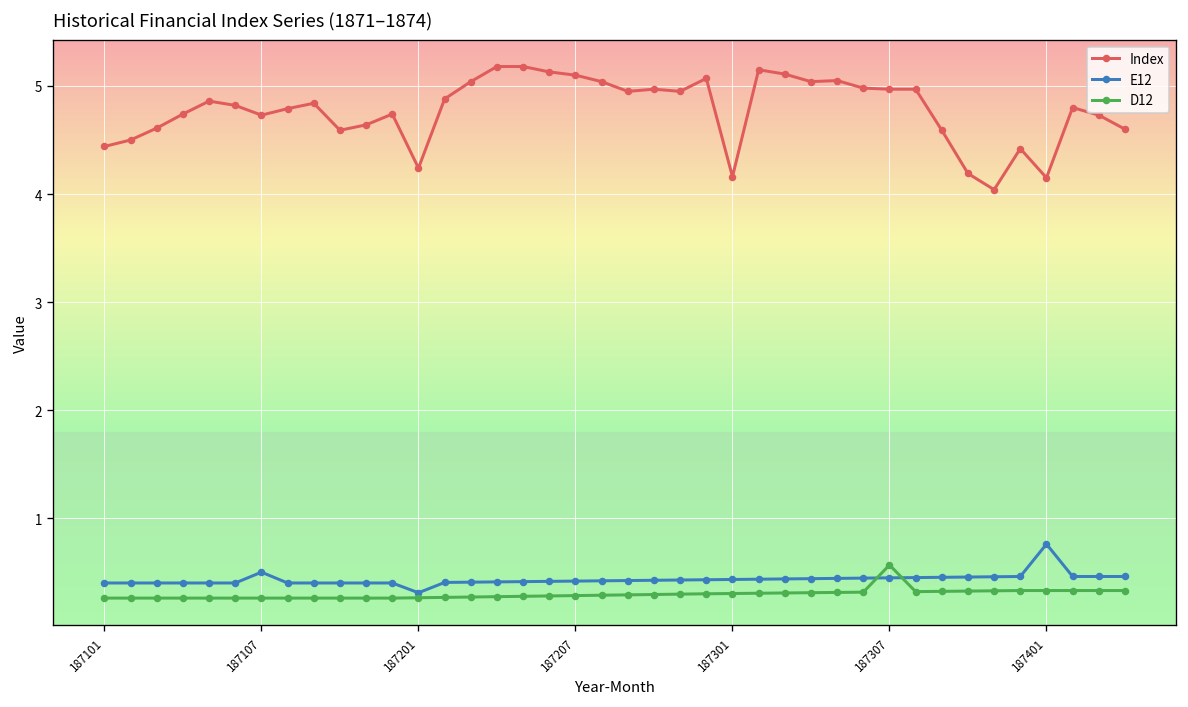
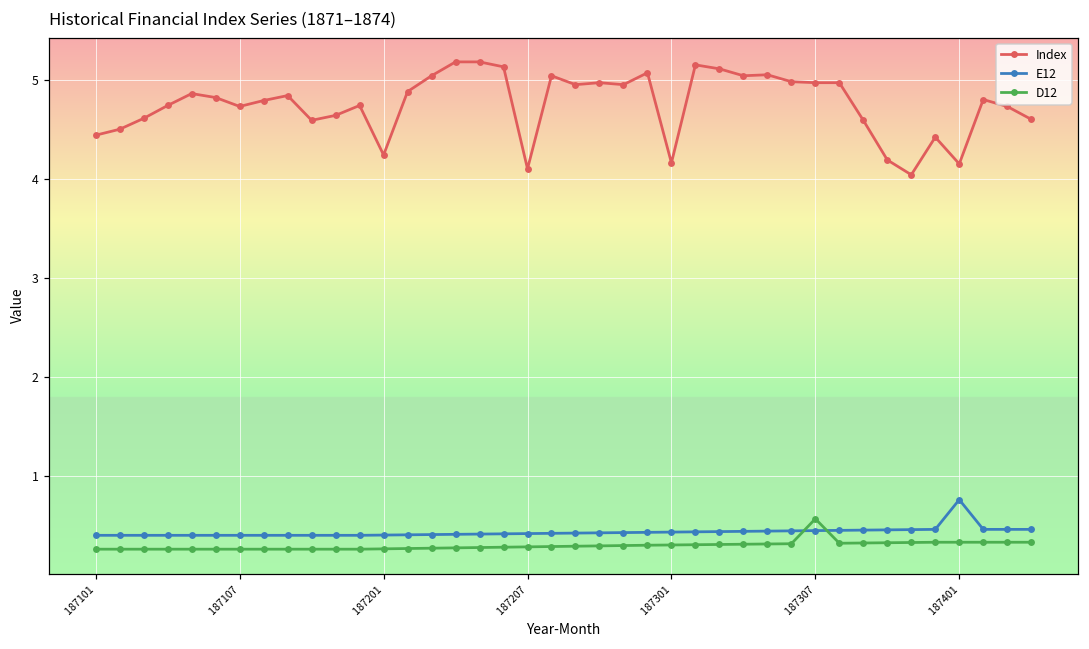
  {
    "Index": {
      "187101": 4.4,
      "187107": 4.7,
      "187201": 4.2,
-     "187207": 5.1,
+     "187207": 4.1,
      "187301": 4.2,
      "187307": 5.0,
      "187401": 4.2
    },
    "E12": {
      "187101": 0.4,
-     "187107": 0.5,
-     "187201": 0.3,
+     "187107": 0.4,
+     "187201": 0.4,
      "187207": 0.4,
      "187301": 0.4,
      "187307": 0.4,
      "187401": 0.8
    },
    "D12": {
      "187101": 0.3,
      "187107": 0.3,
      "187201": 0.3,
      "187207": 0.3,
      "187301": 0.3,
      "187307": 0.6,
      "187401": 0.3
    }
  }
